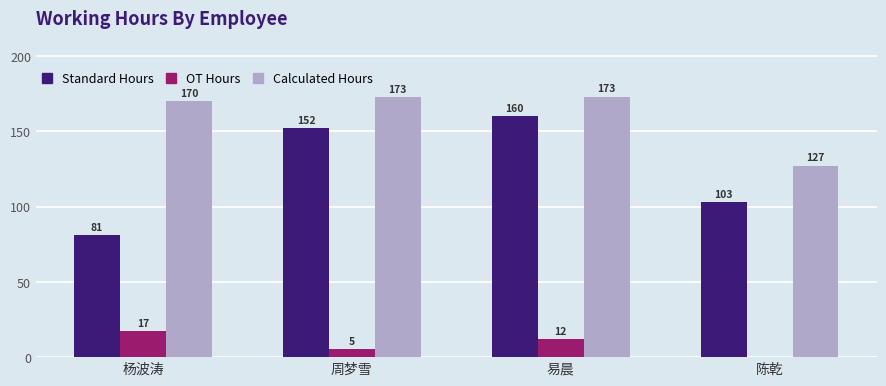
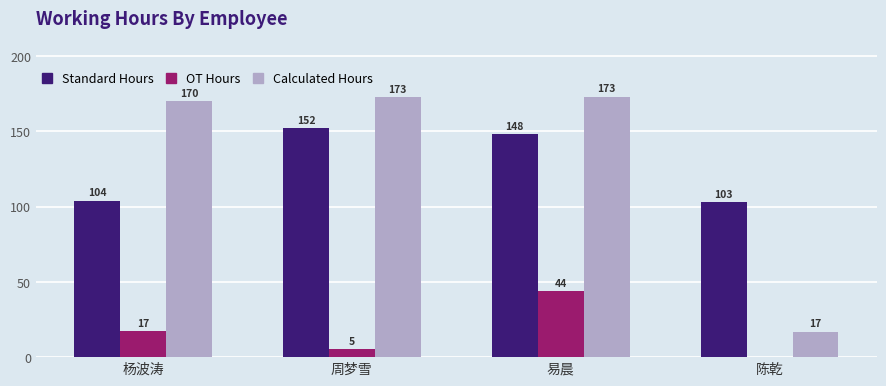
  {
    "Standard Hours": {
-     "杨波涛": 81,
+     "杨波涛": 104,
      "周梦雪": 152,
-     "易晨": 160,
+     "易晨": 148,
      "陈乾": 103
    },
    "OT Hours": {
      "杨波涛": 17,
      "周梦雪": 5,
-     "易晨": 12
+     "易晨": 44
    },
    "Calculated Hours": {
      "杨波涛": 170,
      "周梦雪": 173,
      "易晨": 173,
-     "陈乾": 127
+     "陈乾": 17
    }
  }
